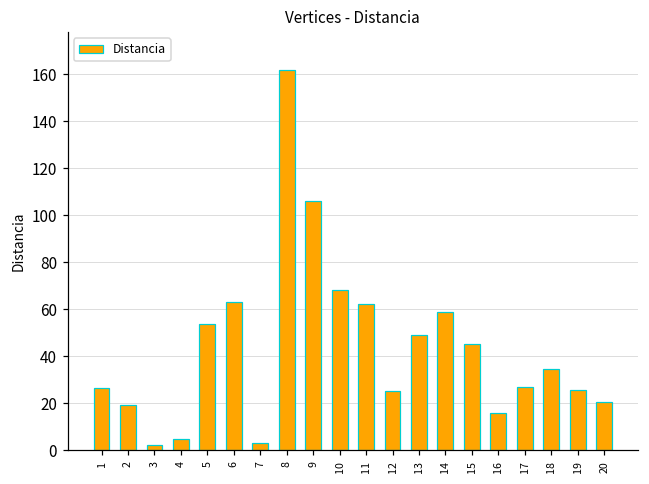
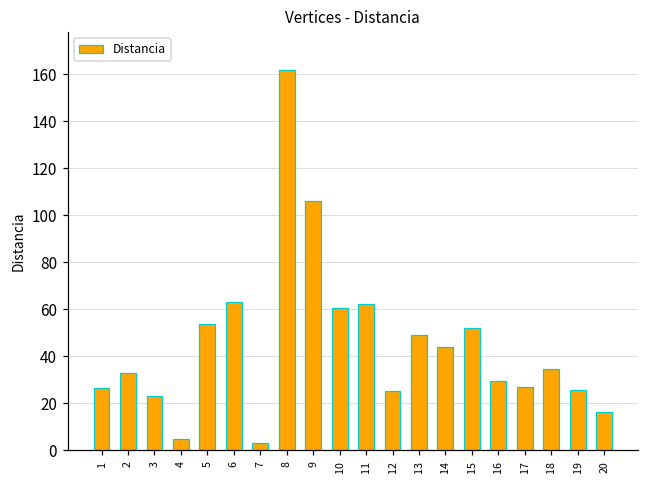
  {
    "1": 26,
-   "2": 19,
-   "3": 2,
+   "2": 33,
+   "3": 23,
    "4": 5,
    "5": 54,
    "6": 63,
    "7": 3,
    "8": 162,
    "9": 106,
-   "10": 68,
+   "10": 60,
    "11": 62,
    "12": 25,
    "13": 49,
-   "14": 59,
-   "15": 45,
-   "16": 16,
+   "14": 44,
+   "15": 52,
+   "16": 29,
    "17": 27,
    "18": 35,
    "19": 25,
-   "20": 21
+   "20": 16
  }
